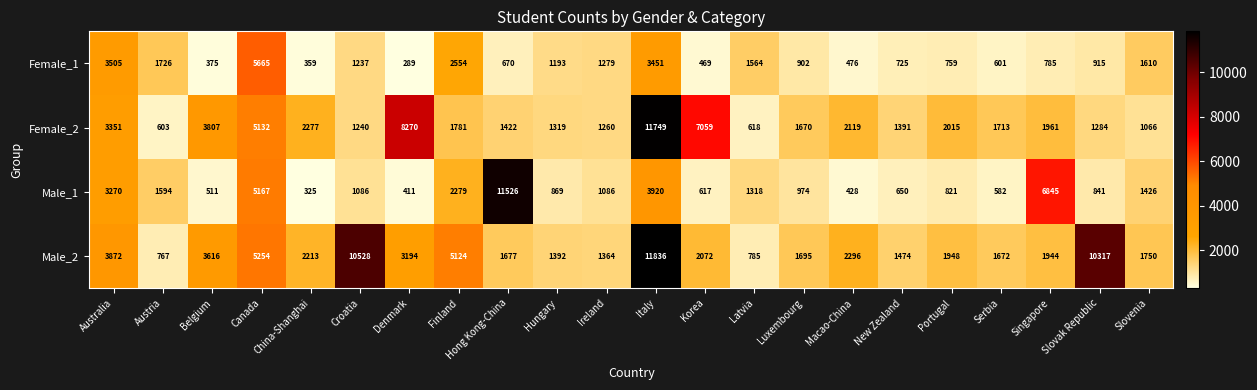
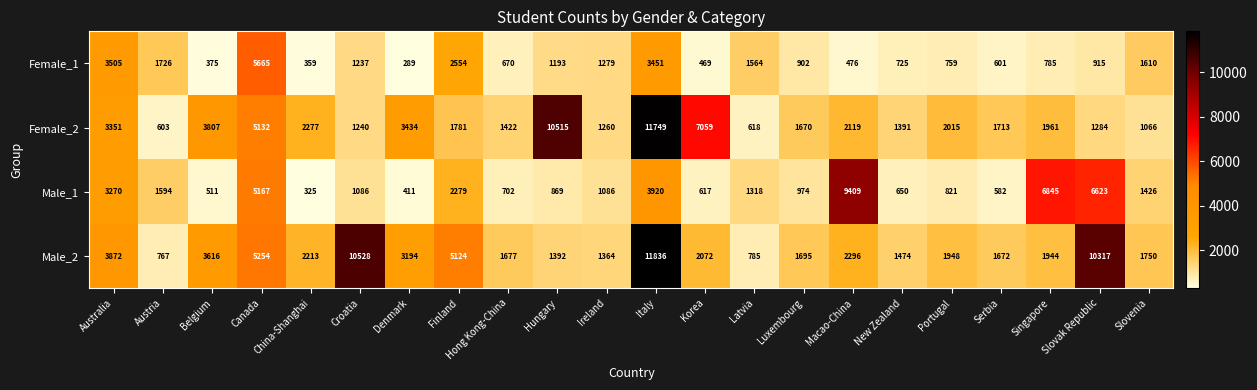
  {
    "Female_1": {
      "Australia": 3505,
      "Austria": 1726,
      "Belgium": 375,
      "Canada": 5665,
      "China-Shanghai": 359,
      "Croatia": 1237,
      "Denmark": 289,
      "Finland": 2554,
      "Hong Kong-China": 670,
      "Hungary": 1193,
      "Ireland": 1279,
      "Italy": 3451,
      "Korea": 469,
      "Latvia": 1564,
      "Luxembourg": 902,
      "Macao-China": 476,
      "New Zealand": 725,
      "Portugal": 759,
      "Serbia": 601,
      "Singapore": 785,
      "Slovak Republic": 915,
      "Slovenia": 1610
    },
    "Female_2": {
      "Australia": 3351,
      "Austria": 603,
      "Belgium": 3807,
      "Canada": 5132,
      "China-Shanghai": 2277,
      "Croatia": 1240,
-     "Denmark": 8270,
+     "Denmark": 3434,
      "Finland": 1781,
      "Hong Kong-China": 1422,
-     "Hungary": 1319,
+     "Hungary": 10515,
      "Ireland": 1260,
      "Italy": 11749,
      "Korea": 7059,
      "Latvia": 618,
      "Luxembourg": 1670,
      "Macao-China": 2119,
      "New Zealand": 1391,
      "Portugal": 2015,
      "Serbia": 1713,
      "Singapore": 1961,
      "Slovak Republic": 1284,
      "Slovenia": 1066
    },
    "Male_1": {
      "Australia": 3270,
      "Austria": 1594,
      "Belgium": 511,
      "Canada": 5167,
      "China-Shanghai": 325,
      "Croatia": 1086,
      "Denmark": 411,
      "Finland": 2279,
-     "Hong Kong-China": 11526,
+     "Hong Kong-China": 702,
      "Hungary": 869,
      "Ireland": 1086,
      "Italy": 3920,
      "Korea": 617,
      "Latvia": 1318,
      "Luxembourg": 974,
-     "Macao-China": 428,
+     "Macao-China": 9409,
      "New Zealand": 650,
      "Portugal": 821,
      "Serbia": 582,
      "Singapore": 6845,
-     "Slovak Republic": 841,
+     "Slovak Republic": 6623,
      "Slovenia": 1426
    },
    "Male_2": {
      "Australia": 3872,
      "Austria": 767,
      "Belgium": 3616,
      "Canada": 5254,
      "China-Shanghai": 2213,
      "Croatia": 10528,
      "Denmark": 3194,
      "Finland": 5124,
      "Hong Kong-China": 1677,
      "Hungary": 1392,
      "Ireland": 1364,
      "Italy": 11836,
      "Korea": 2072,
      "Latvia": 785,
      "Luxembourg": 1695,
      "Macao-China": 2296,
      "New Zealand": 1474,
      "Portugal": 1948,
      "Serbia": 1672,
      "Singapore": 1944,
      "Slovak Republic": 10317,
      "Slovenia": 1750
    }
  }
